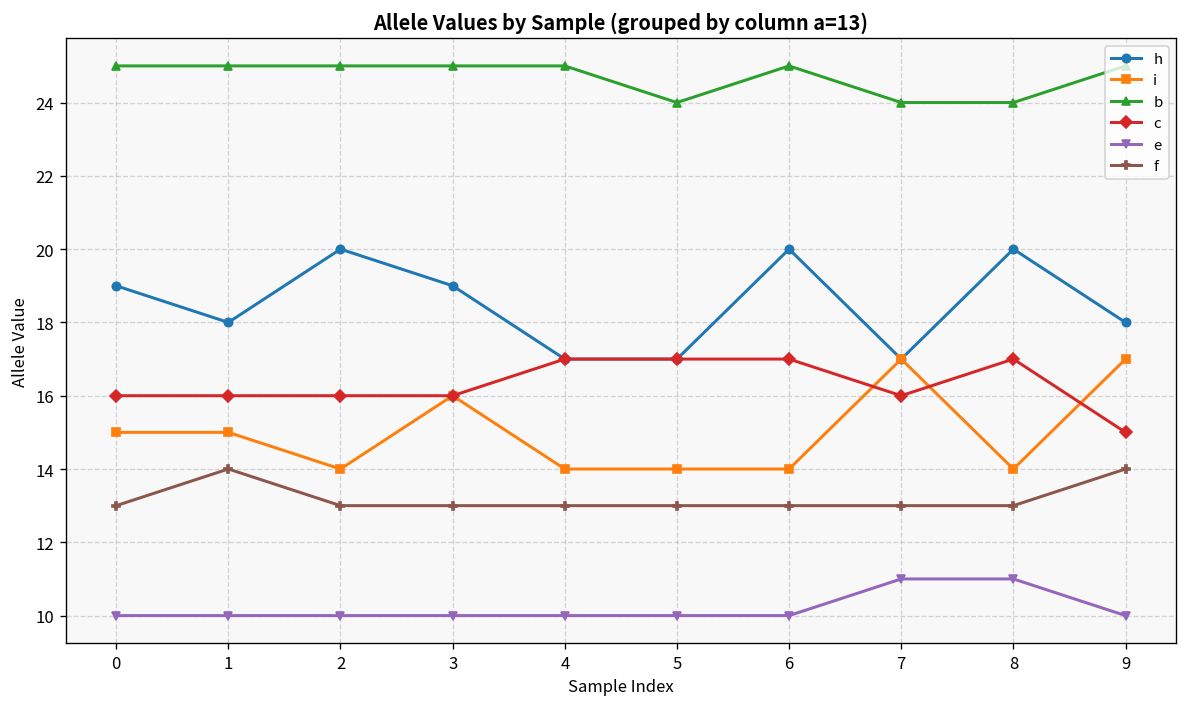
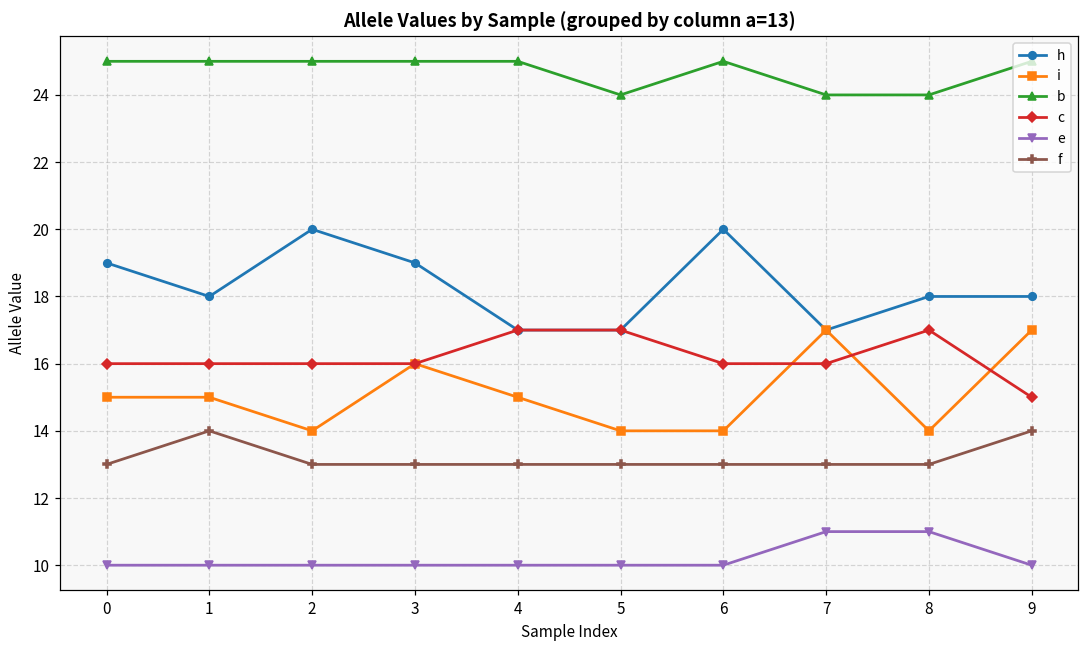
  {
    "h": {
      "0": 19,
      "1": 18,
      "2": 20,
      "3": 19,
      "6": 20,
-     "8": 20,
+     "8": 18,
      "9": 18
    },
    "i": {
      "0": 15,
      "1": 15,
      "2": 14,
-     "4": 14,
+     "4": 15,
      "5": 14,
      "6": 14,
      "8": 14,
      "9": 17
    },
    "b": {
      "0": 25,
      "1": 25,
      "2": 25,
      "3": 25,
      "4": 25,
      "5": 24,
      "6": 25,
      "7": 24,
      "8": 24
    },
    "c": {
      "0": 16,
      "1": 16,
      "2": 16,
-     "6": 17,
+     "6": 16,
      "7": 16,
      "8": 17,
      "9": 15
    },
    "e": {
      "0": 10,
      "1": 10,
      "2": 10,
      "3": 10,
      "4": 10,
      "5": 10,
      "6": 10,
      "7": 11,
      "8": 11,
      "9": 10
    },
    "f": {
      "0": 13,
      "1": 14,
      "2": 13,
      "3": 13,
      "4": 13,
      "5": 13,
      "6": 13,
      "7": 13,
      "8": 13,
      "9": 14
    }
  }
